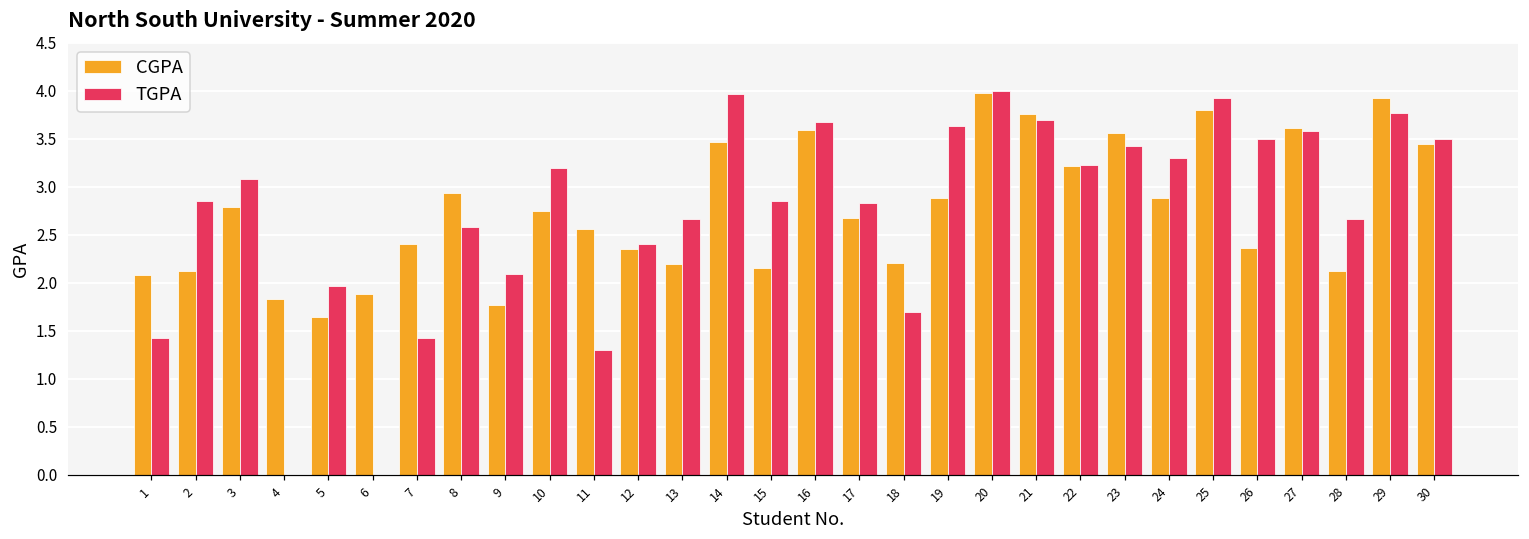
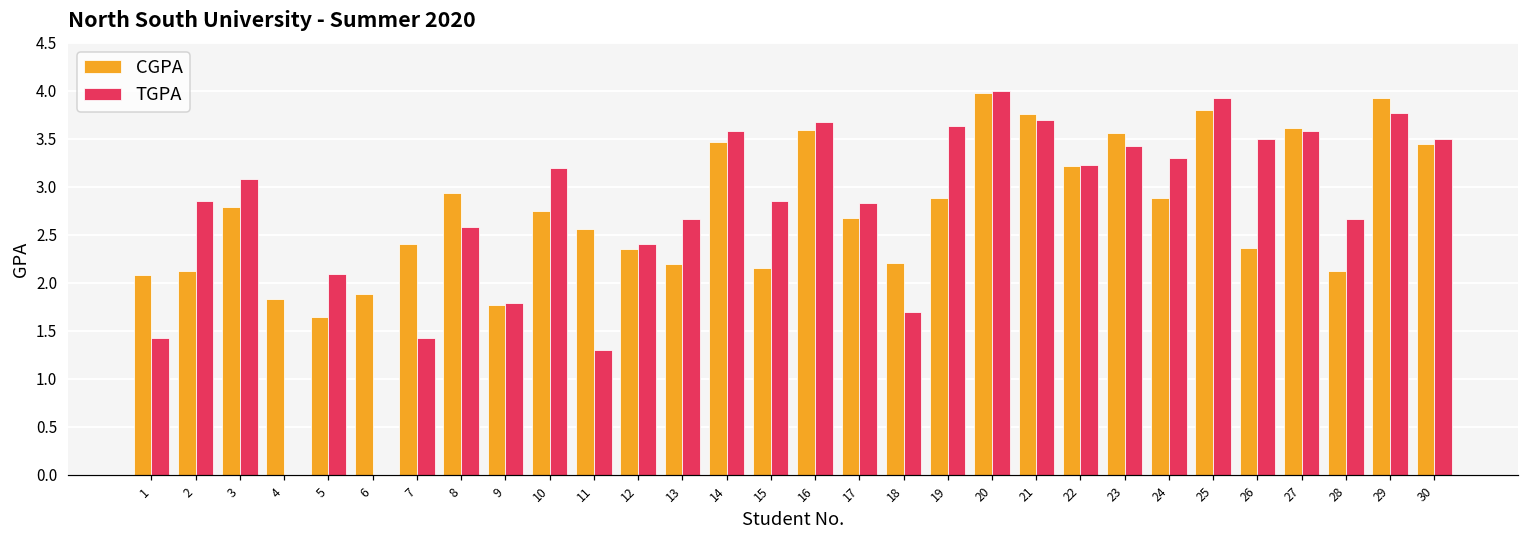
  {
    "CGPA": {
      "1": 2.1,
      "2": 2.1,
      "3": 2.8,
      "4": 1.8,
      "5": 1.6,
      "6": 1.9,
      "7": 2.4,
      "8": 2.9,
      "9": 1.8,
      "10": 2.8,
      "11": 2.6,
      "12": 2.4,
      "13": 2.2,
      "14": 3.5,
      "15": 2.2,
      "16": 3.6,
      "17": 2.7,
      "18": 2.2,
      "19": 2.9,
      "20": 4.0,
      "21": 3.8,
      "22": 3.2,
      "23": 3.6,
      "24": 2.9,
      "25": 3.8,
      "26": 2.4,
      "27": 3.6,
      "28": 2.1,
      "29": 3.9,
      "30": 3.5
    },
    "TGPA": {
      "1": 1.4,
      "2": 2.9,
      "3": 3.1,
      "4": 0.0,
-     "5": 2.0,
+     "5": 2.1,
      "6": 0.0,
      "7": 1.4,
      "8": 2.6,
-     "9": 2.1,
+     "9": 1.8,
      "10": 3.2,
      "11": 1.3,
      "12": 2.4,
      "13": 2.7,
-     "14": 4.0,
+     "14": 3.6,
      "15": 2.9,
      "16": 3.7,
      "17": 2.8,
      "18": 1.7,
      "19": 3.6,
      "20": 4.0,
      "21": 3.7,
      "22": 3.2,
      "23": 3.4,
      "24": 3.3,
      "25": 3.9,
      "26": 3.5,
      "27": 3.6,
      "28": 2.7,
      "29": 3.8,
      "30": 3.5
    }
  }
